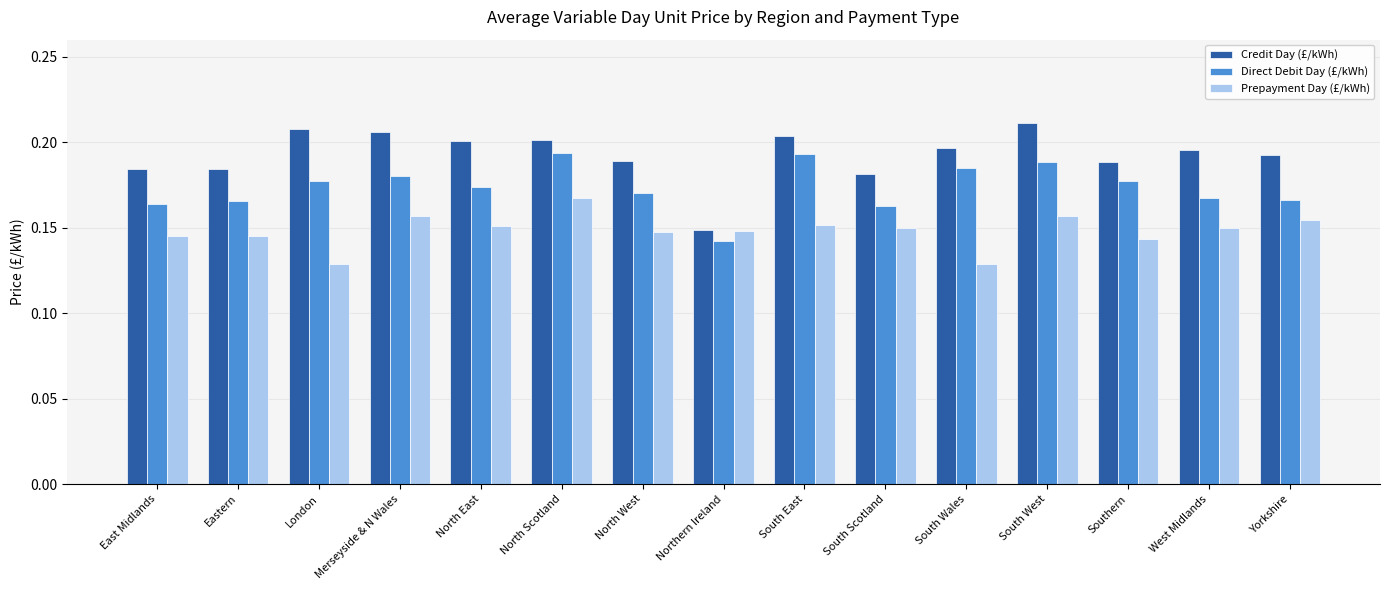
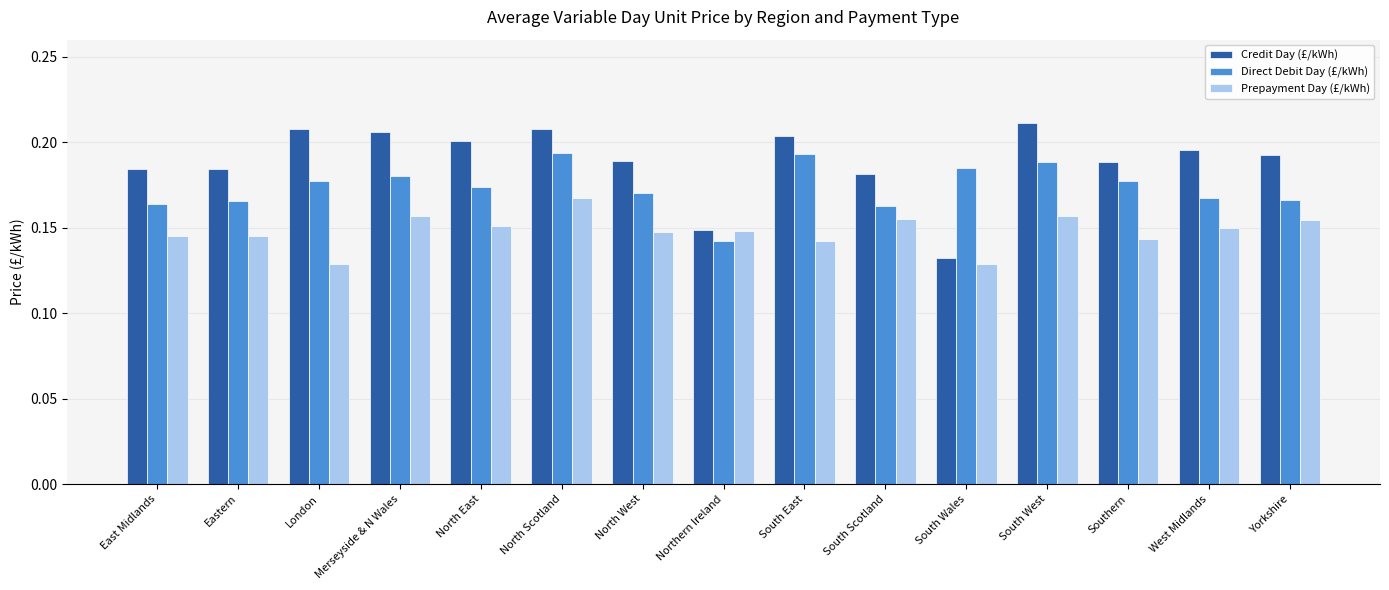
  {
    "Credit Day (£/kWh)": {
      "East Midlands": 0.184,
      "Eastern": 0.184,
      "London": 0.208,
      "Merseyside & N Wales": 0.206,
      "North East": 0.201,
-     "North Scotland": 0.201,
+     "North Scotland": 0.208,
      "North West": 0.189,
      "Northern Ireland": 0.149,
      "South East": 0.203,
      "South Scotland": 0.181,
-     "South Wales": 0.196,
+     "South Wales": 0.132,
      "South West": 0.211,
      "Southern": 0.188,
      "West Midlands": 0.195,
      "Yorkshire": 0.193
    },
    "Direct Debit Day (£/kWh)": {
      "East Midlands": 0.164,
      "Eastern": 0.166,
      "London": 0.177,
      "Merseyside & N Wales": 0.180,
      "North East": 0.174,
      "North Scotland": 0.194,
      "North West": 0.170,
      "Northern Ireland": 0.142,
      "South East": 0.193,
      "South Scotland": 0.162,
      "South Wales": 0.185,
      "South West": 0.189,
      "Southern": 0.177,
      "West Midlands": 0.167,
      "Yorkshire": 0.166
    },
    "Prepayment Day (£/kWh)": {
      "East Midlands": 0.145,
      "Eastern": 0.145,
      "London": 0.129,
      "Merseyside & N Wales": 0.157,
      "North East": 0.151,
      "North Scotland": 0.168,
      "North West": 0.148,
      "Northern Ireland": 0.148,
-     "South East": 0.151,
-     "South Scotland": 0.150,
+     "South East": 0.142,
+     "South Scotland": 0.155,
      "South Wales": 0.129,
      "South West": 0.157,
      "Southern": 0.143,
      "West Midlands": 0.150,
      "Yorkshire": 0.154
    }
  }
